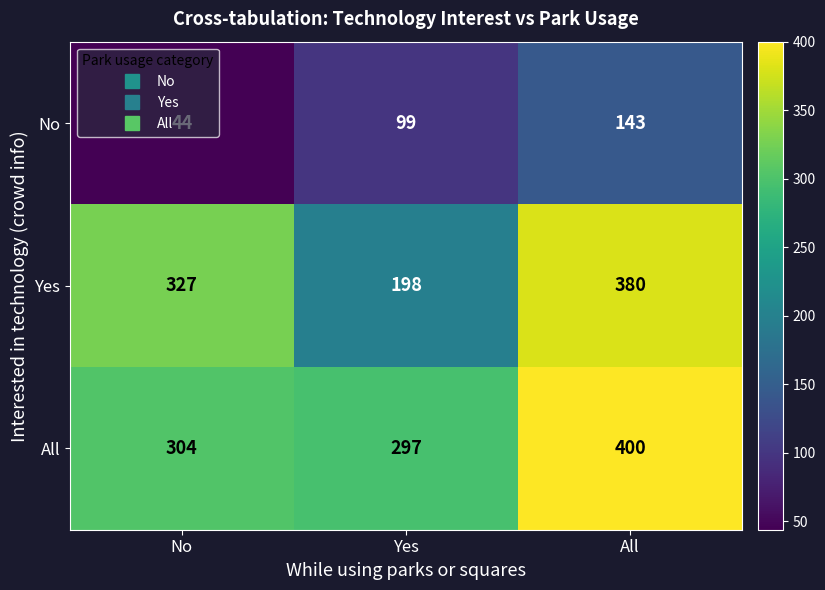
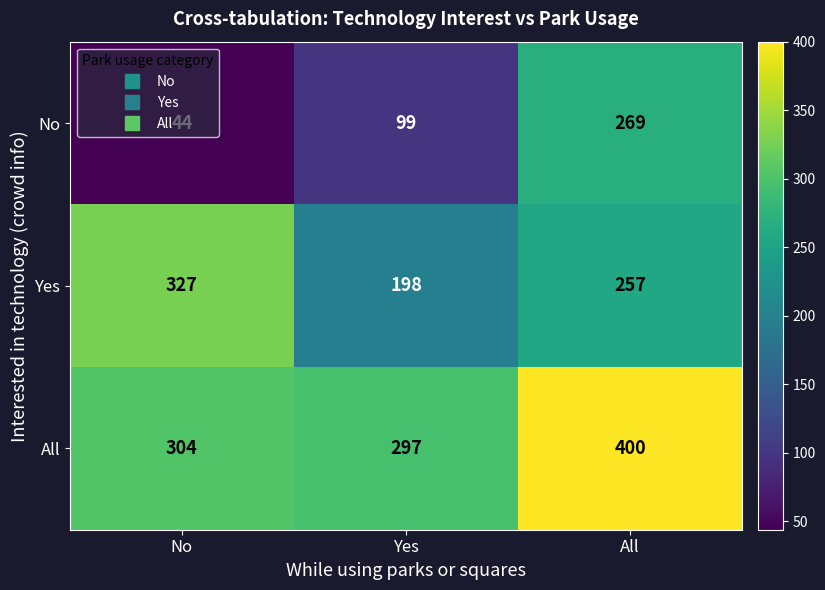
  {
    "No": {
      "Yes": 99,
-     "All": 143
+     "All": 269
    },
    "Yes": {
      "No": 327,
      "Yes": 198,
-     "All": 380
+     "All": 257
    },
    "All": {
      "No": 304,
      "Yes": 297,
      "All": 400
    }
  }
